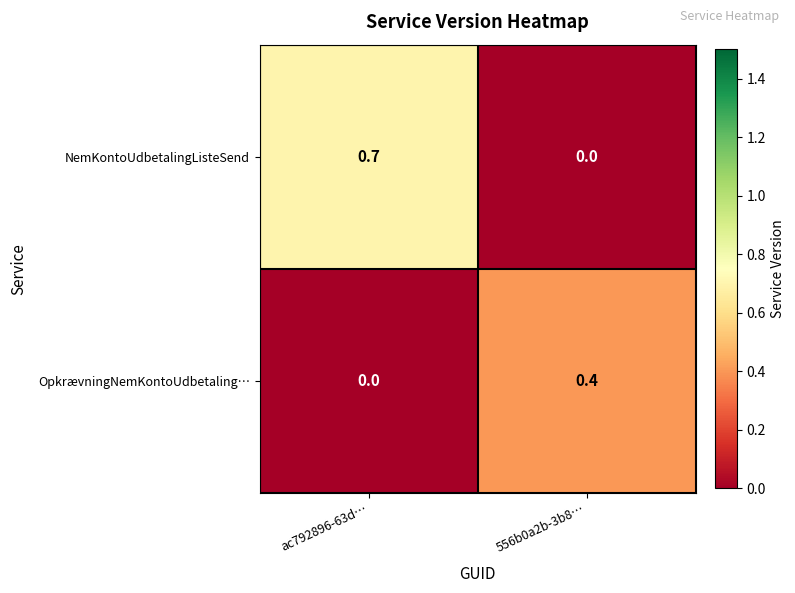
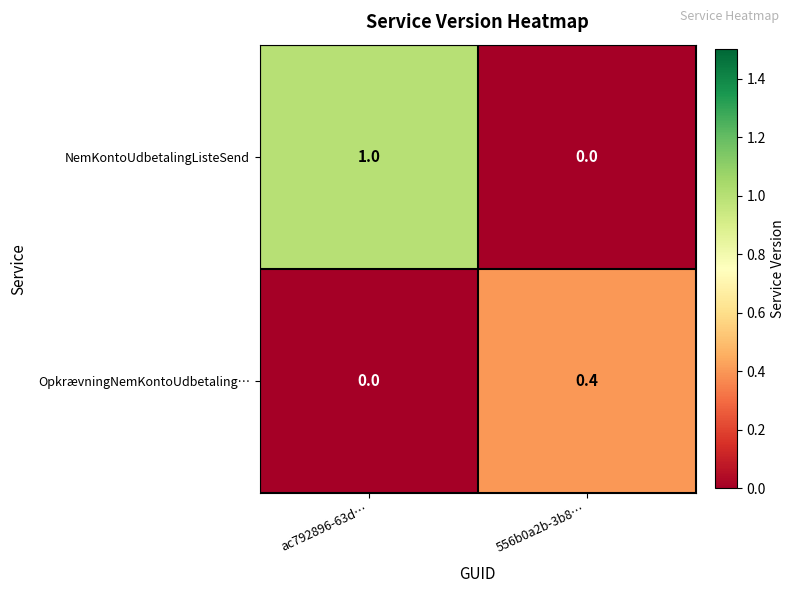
  {
    "NemKontoUdbetalingListeSend": {
-     "ac792896-63d…": 0.7,
+     "ac792896-63d…": 1.0,
      "556b0a2b-3b8…": 0.0
    },
    "OpkrævningNemKontoUdbetaling…": {
      "ac792896-63d…": 0.0,
      "556b0a2b-3b8…": 0.4
    }
  }
